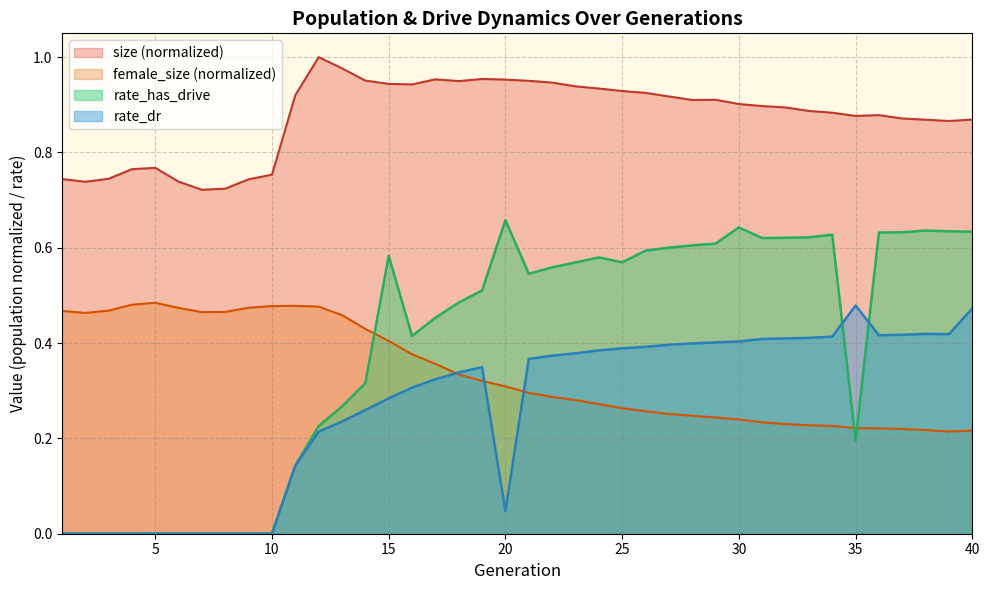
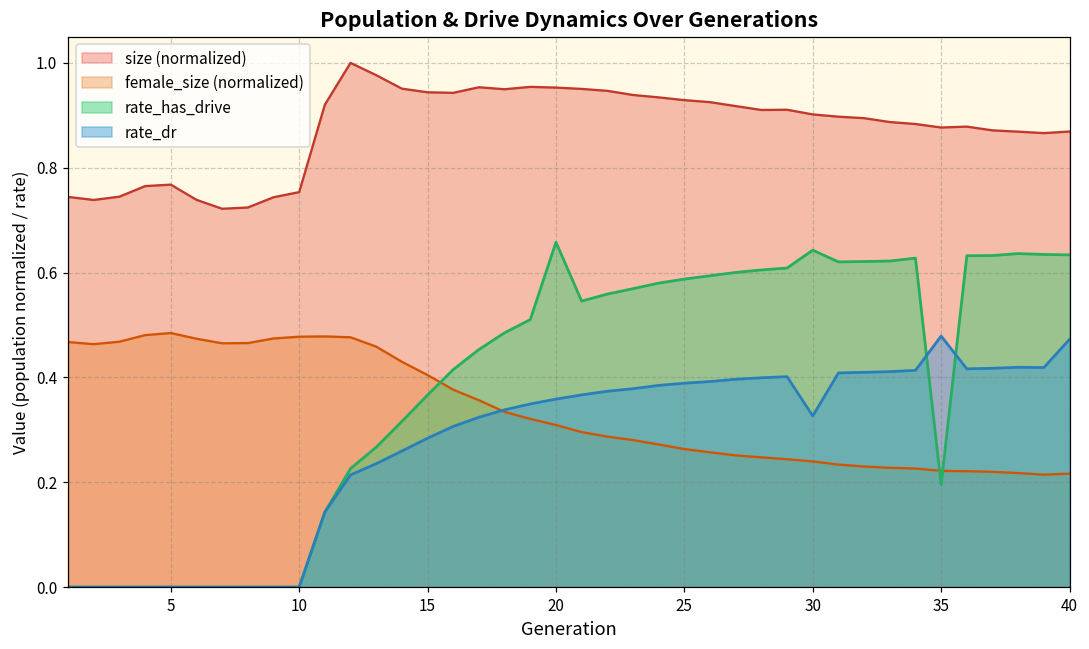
  {
    "rate_has_drive": {
-     "15": 0.58,
+     "15": 0.37,
      "20": 0.66,
-     "25": 0.57,
+     "25": 0.59,
      "30": 0.64,
      "35": 0.20,
      "40": 0.63
    },
    "rate_dr": {
      "15": 0.28,
-     "20": 0.05,
+     "20": 0.36,
      "25": 0.39,
-     "30": 0.40,
+     "30": 0.33,
      "35": 0.48,
      "40": 0.47
    }
  }
